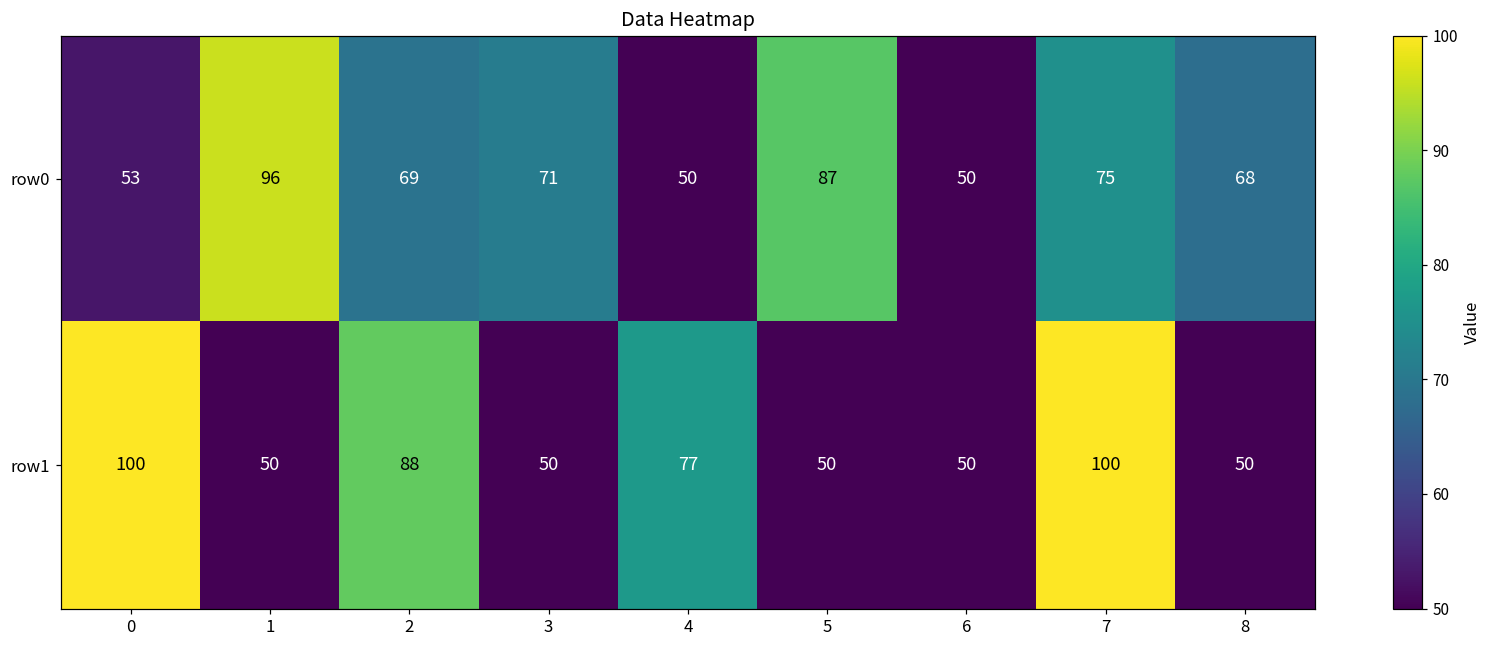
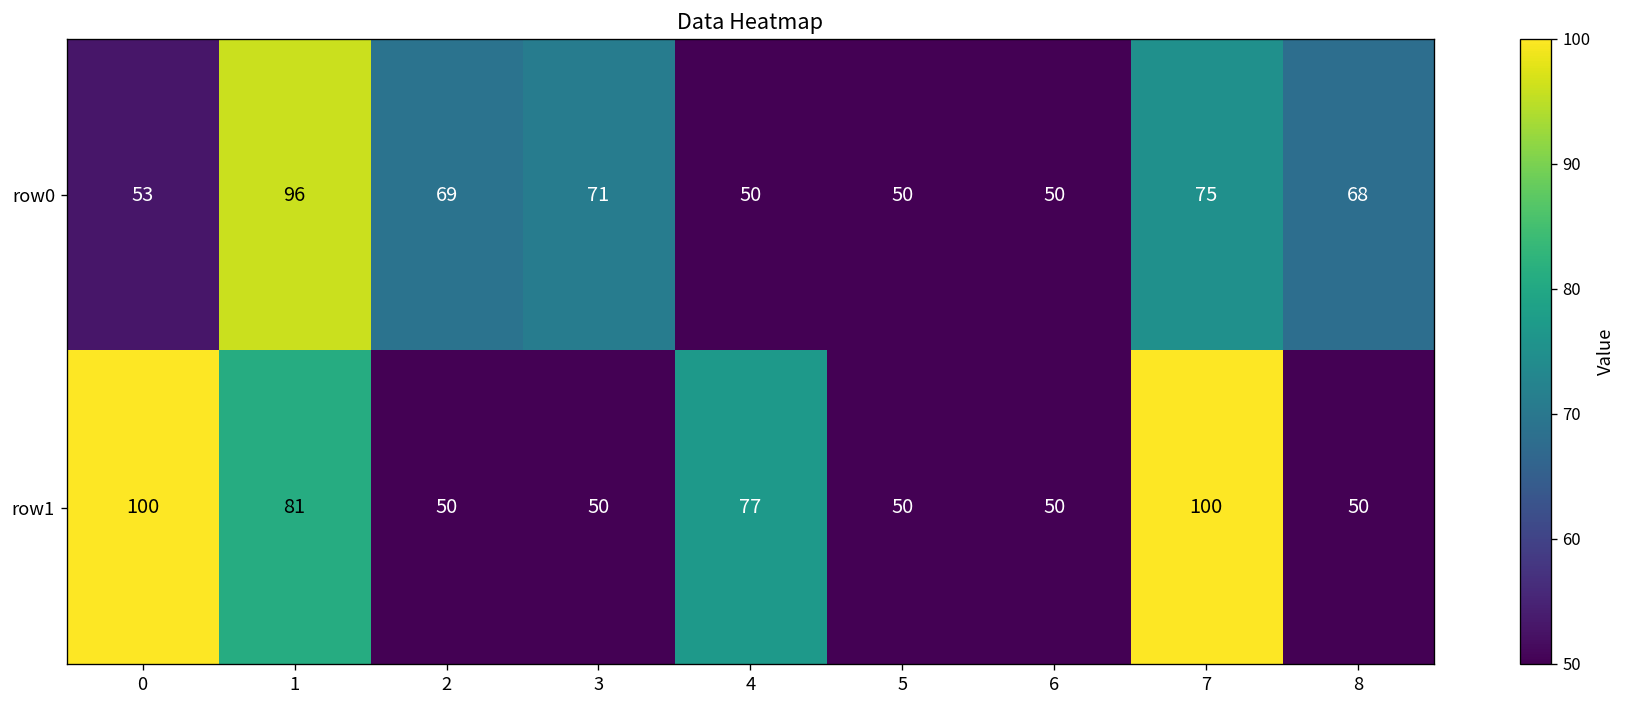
  {
    "row0": {
      "0": 53,
      "1": 96,
      "2": 69,
      "3": 71,
      "4": 50,
-     "5": 87,
+     "5": 50,
      "6": 50,
      "7": 75,
      "8": 68
    },
    "row1": {
      "0": 100,
-     "1": 50,
-     "2": 88,
+     "1": 81,
+     "2": 50,
      "3": 50,
      "4": 77,
      "5": 50,
      "6": 50,
      "7": 100,
      "8": 50
    }
  }
